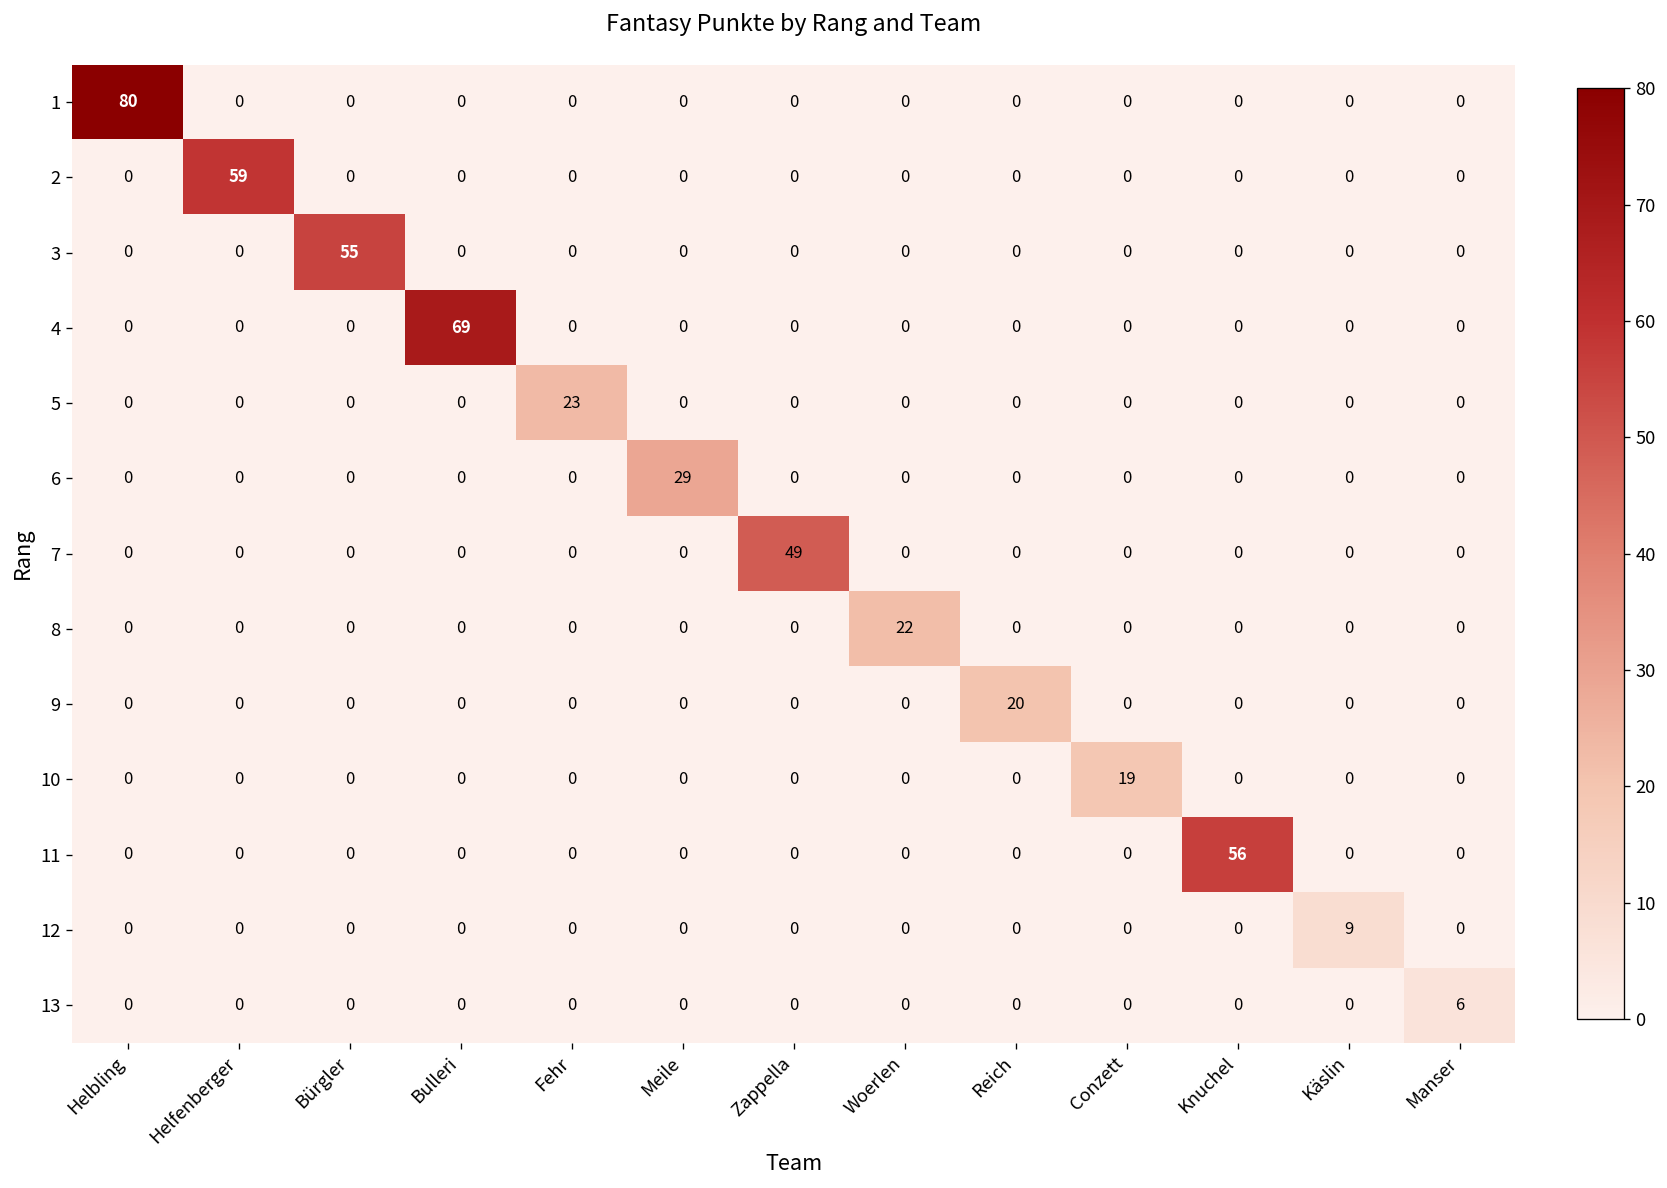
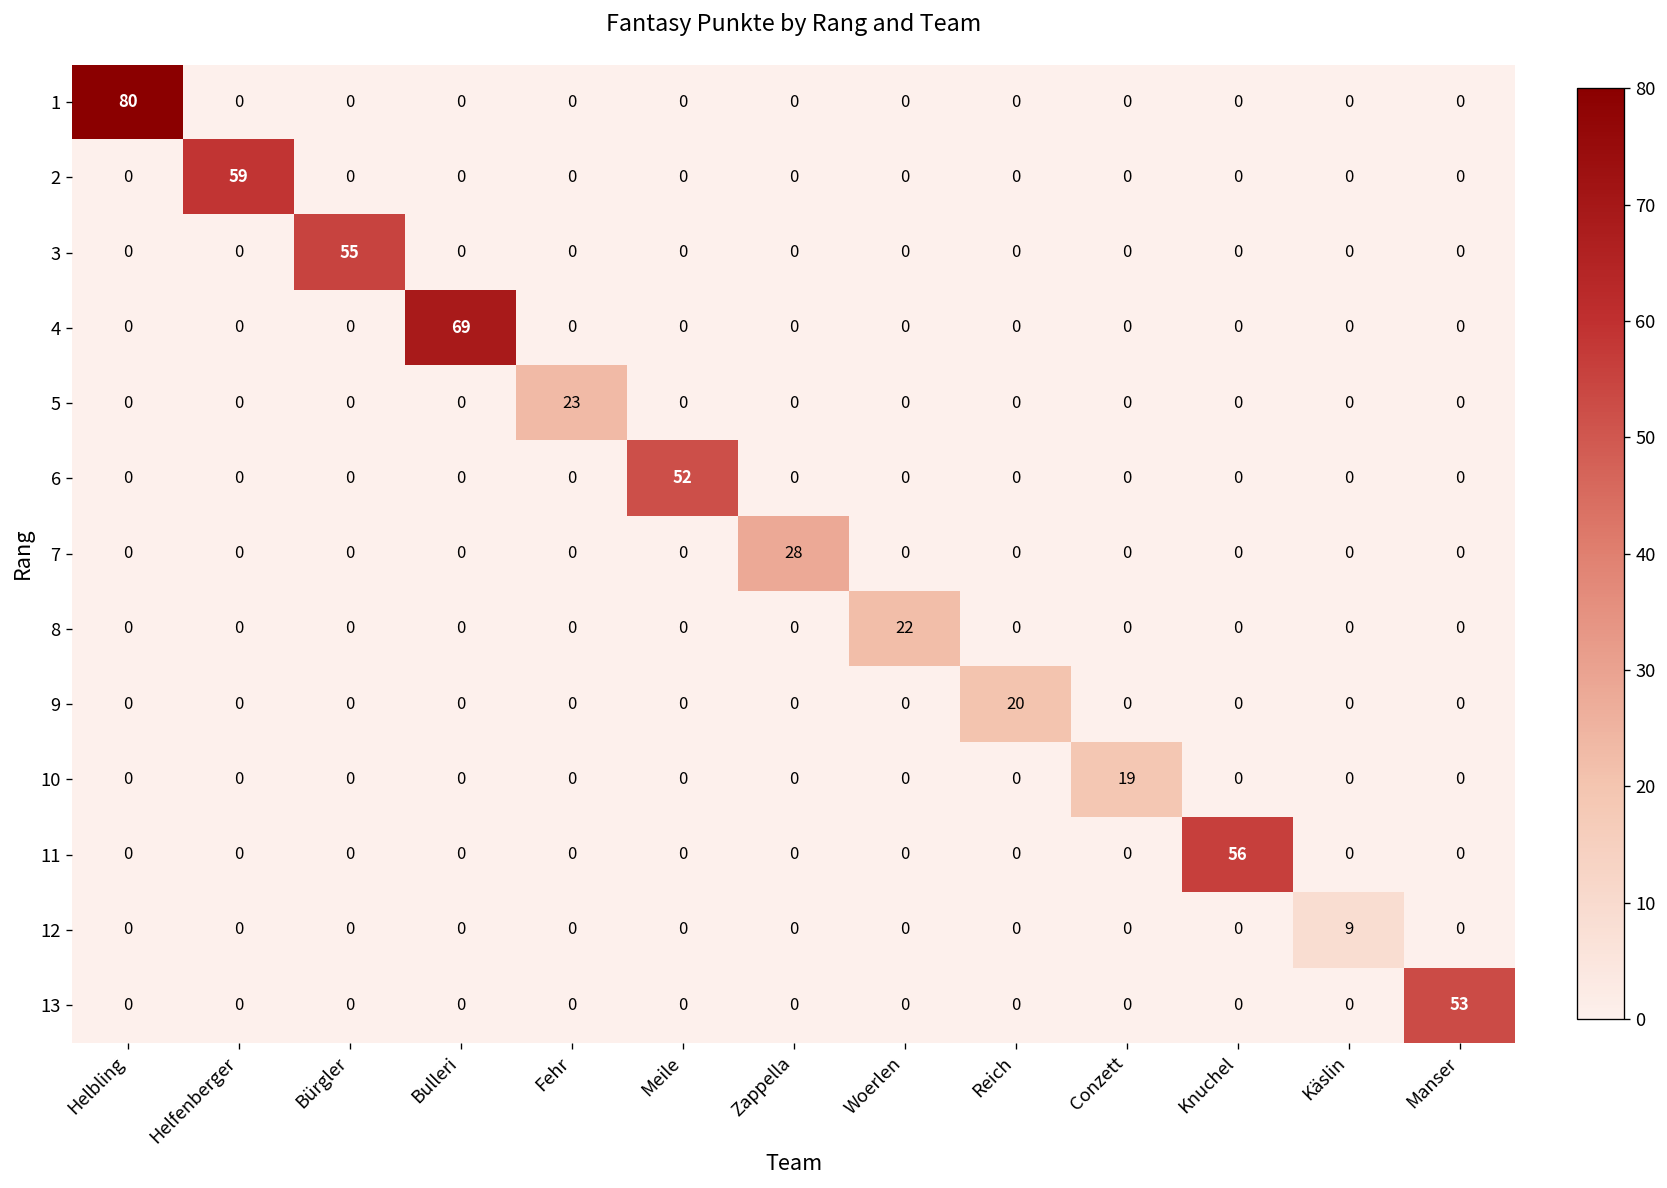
  {
    "1": {
      "Helbling": 80,
      "Helfenberger": 0,
      "Bürgler": 0,
      "Bulleri": 0,
      "Fehr": 0,
      "Meile": 0,
      "Zappella": 0,
      "Woerlen": 0,
      "Reich": 0,
      "Conzett": 0,
      "Knuchel": 0,
      "Käslin": 0,
      "Manser": 0
    },
    "2": {
      "Helbling": 0,
      "Helfenberger": 59,
      "Bürgler": 0,
      "Bulleri": 0,
      "Fehr": 0,
      "Meile": 0,
      "Zappella": 0,
      "Woerlen": 0,
      "Reich": 0,
      "Conzett": 0,
      "Knuchel": 0,
      "Käslin": 0,
      "Manser": 0
    },
    "3": {
      "Helbling": 0,
      "Helfenberger": 0,
      "Bürgler": 55,
      "Bulleri": 0,
      "Fehr": 0,
      "Meile": 0,
      "Zappella": 0,
      "Woerlen": 0,
      "Reich": 0,
      "Conzett": 0,
      "Knuchel": 0,
      "Käslin": 0,
      "Manser": 0
    },
    "4": {
      "Helbling": 0,
      "Helfenberger": 0,
      "Bürgler": 0,
      "Bulleri": 69,
      "Fehr": 0,
      "Meile": 0,
      "Zappella": 0,
      "Woerlen": 0,
      "Reich": 0,
      "Conzett": 0,
      "Knuchel": 0,
      "Käslin": 0,
      "Manser": 0
    },
    "5": {
      "Helbling": 0,
      "Helfenberger": 0,
      "Bürgler": 0,
      "Bulleri": 0,
      "Fehr": 23,
      "Meile": 0,
      "Zappella": 0,
      "Woerlen": 0,
      "Reich": 0,
      "Conzett": 0,
      "Knuchel": 0,
      "Käslin": 0,
      "Manser": 0
    },
    "6": {
      "Helbling": 0,
      "Helfenberger": 0,
      "Bürgler": 0,
      "Bulleri": 0,
      "Fehr": 0,
-     "Meile": 29,
+     "Meile": 52,
      "Zappella": 0,
      "Woerlen": 0,
      "Reich": 0,
      "Conzett": 0,
      "Knuchel": 0,
      "Käslin": 0,
      "Manser": 0
    },
    "7": {
      "Helbling": 0,
      "Helfenberger": 0,
      "Bürgler": 0,
      "Bulleri": 0,
      "Fehr": 0,
      "Meile": 0,
-     "Zappella": 49,
+     "Zappella": 28,
      "Woerlen": 0,
      "Reich": 0,
      "Conzett": 0,
      "Knuchel": 0,
      "Käslin": 0,
      "Manser": 0
    },
    "8": {
      "Helbling": 0,
      "Helfenberger": 0,
      "Bürgler": 0,
      "Bulleri": 0,
      "Fehr": 0,
      "Meile": 0,
      "Zappella": 0,
      "Woerlen": 22,
      "Reich": 0,
      "Conzett": 0,
      "Knuchel": 0,
      "Käslin": 0,
      "Manser": 0
    },
    "9": {
      "Helbling": 0,
      "Helfenberger": 0,
      "Bürgler": 0,
      "Bulleri": 0,
      "Fehr": 0,
      "Meile": 0,
      "Zappella": 0,
      "Woerlen": 0,
      "Reich": 20,
      "Conzett": 0,
      "Knuchel": 0,
      "Käslin": 0,
      "Manser": 0
    },
    "10": {
      "Helbling": 0,
      "Helfenberger": 0,
      "Bürgler": 0,
      "Bulleri": 0,
      "Fehr": 0,
      "Meile": 0,
      "Zappella": 0,
      "Woerlen": 0,
      "Reich": 0,
      "Conzett": 19,
      "Knuchel": 0,
      "Käslin": 0,
      "Manser": 0
    },
    "11": {
      "Helbling": 0,
      "Helfenberger": 0,
      "Bürgler": 0,
      "Bulleri": 0,
      "Fehr": 0,
      "Meile": 0,
      "Zappella": 0,
      "Woerlen": 0,
      "Reich": 0,
      "Conzett": 0,
      "Knuchel": 56,
      "Käslin": 0,
      "Manser": 0
    },
    "12": {
      "Helbling": 0,
      "Helfenberger": 0,
      "Bürgler": 0,
      "Bulleri": 0,
      "Fehr": 0,
      "Meile": 0,
      "Zappella": 0,
      "Woerlen": 0,
      "Reich": 0,
      "Conzett": 0,
      "Knuchel": 0,
      "Käslin": 9,
      "Manser": 0
    },
    "13": {
      "Helbling": 0,
      "Helfenberger": 0,
      "Bürgler": 0,
      "Bulleri": 0,
      "Fehr": 0,
      "Meile": 0,
      "Zappella": 0,
      "Woerlen": 0,
      "Reich": 0,
      "Conzett": 0,
      "Knuchel": 0,
      "Käslin": 0,
-     "Manser": 6
+     "Manser": 53
    }
  }
